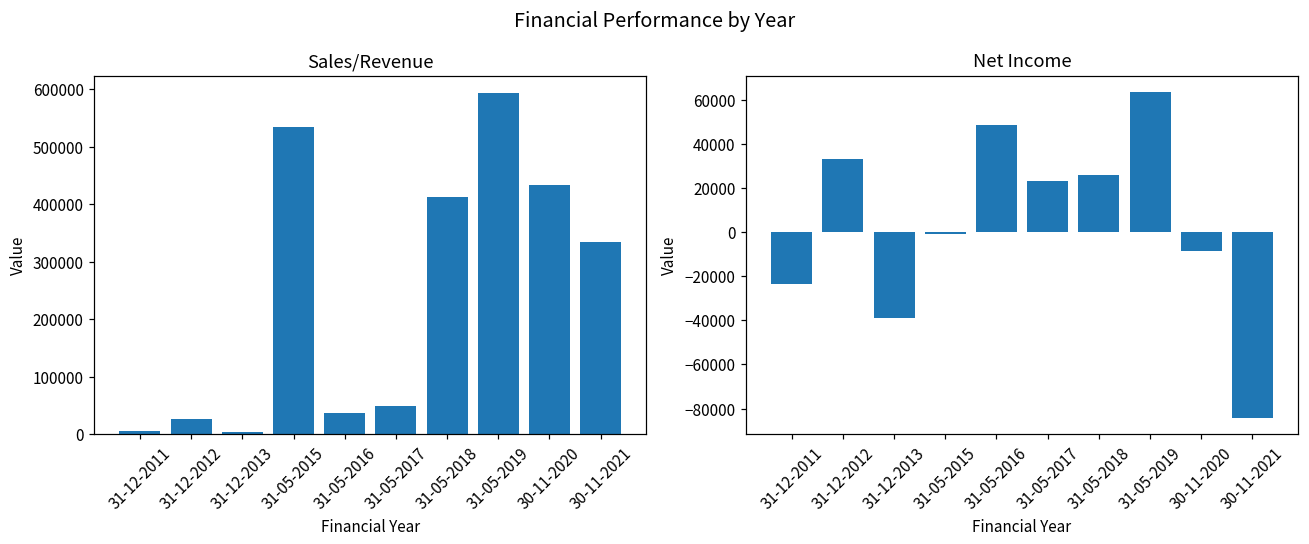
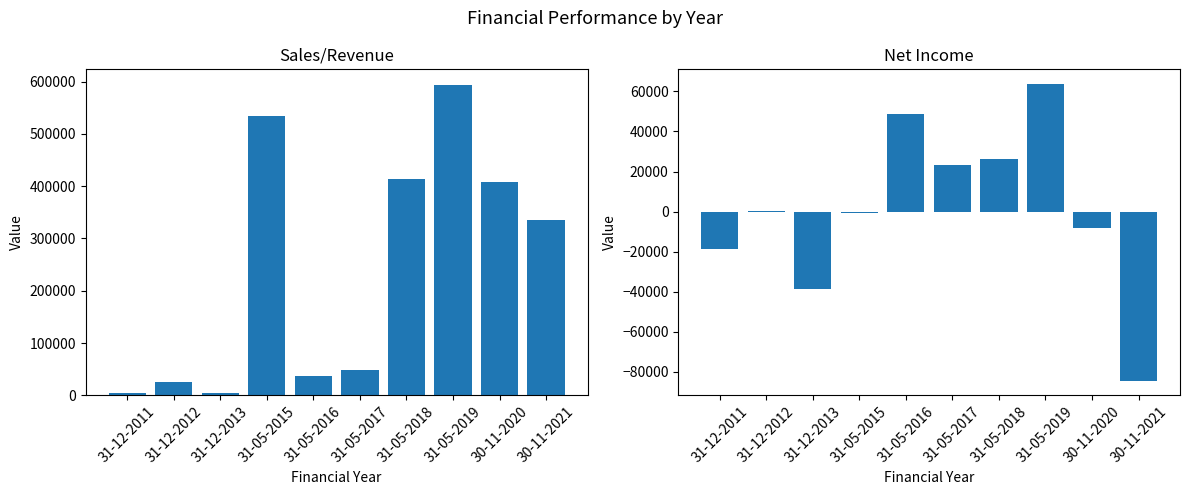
  {
    "Sales/Revenue": {
      "31-12-2011": 10000,
      "31-12-2012": 30000,
      "31-05-2015": 530000,
      "31-05-2016": 40000,
      "31-05-2017": 50000,
      "31-05-2018": 410000,
      "31-05-2019": 590000,
-     "30-11-2020": 430000,
+     "30-11-2020": 410000,
      "30-11-2021": 330000
    },
    "Net Income": {
-     "31-12-2011": -23000,
-     "31-12-2012": 33000,
+     "31-12-2011": -19000,
+     "31-12-2012": 0,
      "31-12-2013": -39000,
      "31-05-2016": 49000,
      "31-05-2017": 23000,
      "31-05-2018": 26000,
      "31-05-2019": 64000,
      "30-11-2020": -8000,
      "30-11-2021": -84000
    }
  }
